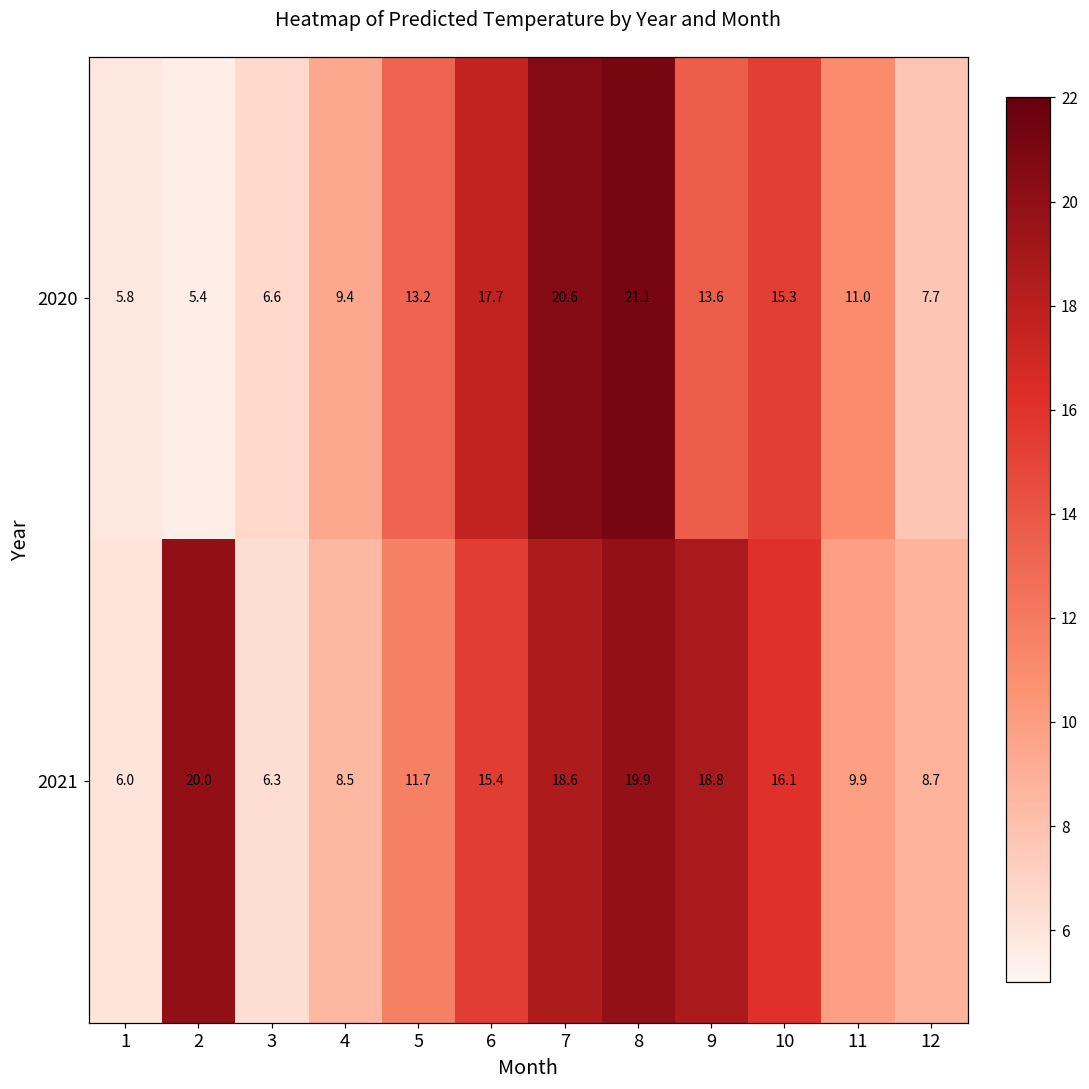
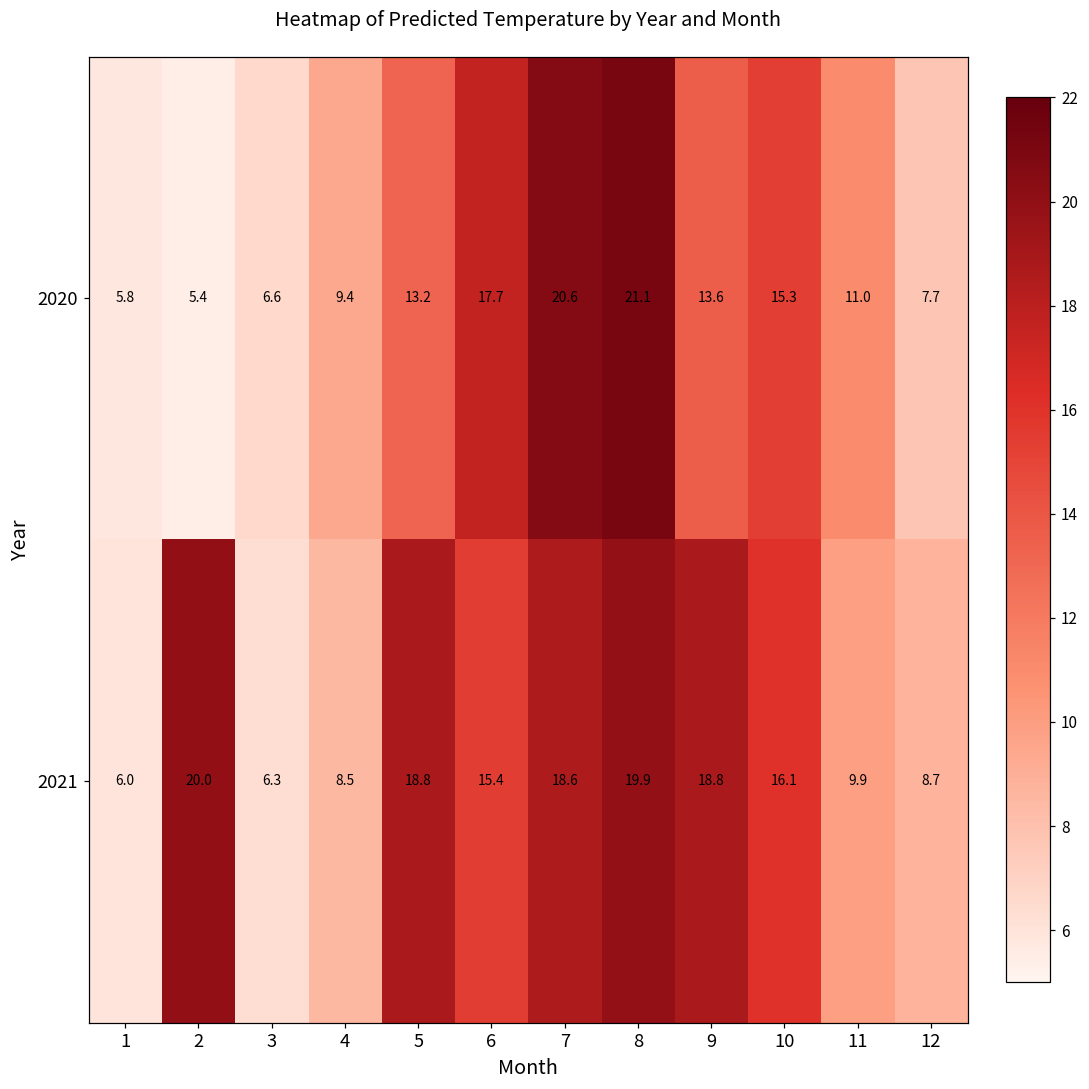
  {
    "2020": {
      "1": 5.8,
      "2": 5.4,
      "3": 6.6,
      "4": 9.4,
      "5": 13.2,
      "6": 17.7,
      "7": 20.6,
      "8": 21.1,
      "9": 13.6,
      "10": 15.3,
      "11": 11.0,
      "12": 7.7
    },
    "2021": {
      "1": 6.0,
      "2": 20.0,
      "3": 6.3,
      "4": 8.5,
-     "5": 11.7,
+     "5": 18.8,
      "6": 15.4,
      "7": 18.6,
      "8": 19.9,
      "9": 18.8,
      "10": 16.1,
      "11": 9.9,
      "12": 8.7
    }
  }
